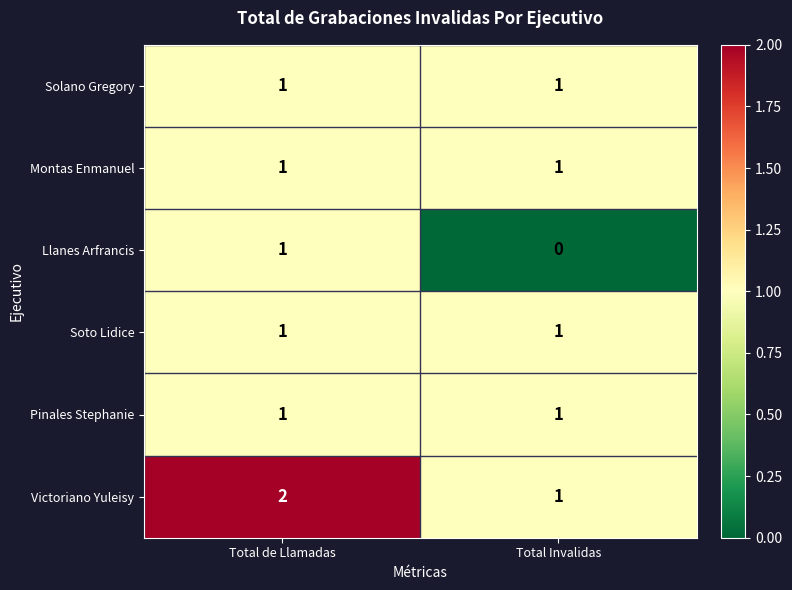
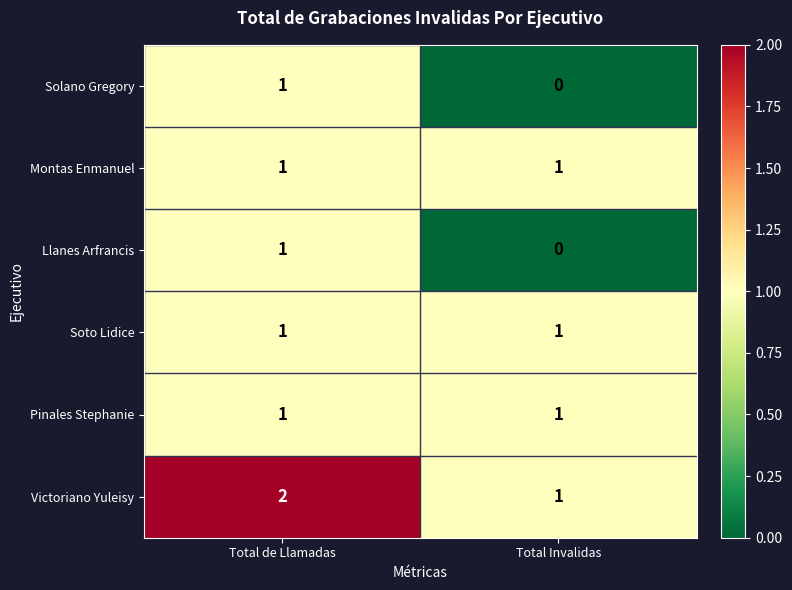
  {
    "Solano Gregory": {
      "Total de Llamadas": 1,
-     "Total Invalidas": 1
+     "Total Invalidas": 0
    },
    "Montas Enmanuel": {
      "Total de Llamadas": 1,
      "Total Invalidas": 1
    },
    "Llanes Arfrancis": {
      "Total de Llamadas": 1,
      "Total Invalidas": 0
    },
    "Soto Lidice": {
      "Total de Llamadas": 1,
      "Total Invalidas": 1
    },
    "Pinales Stephanie": {
      "Total de Llamadas": 1,
      "Total Invalidas": 1
    },
    "Victoriano Yuleisy": {
      "Total de Llamadas": 2,
      "Total Invalidas": 1
    }
  }
